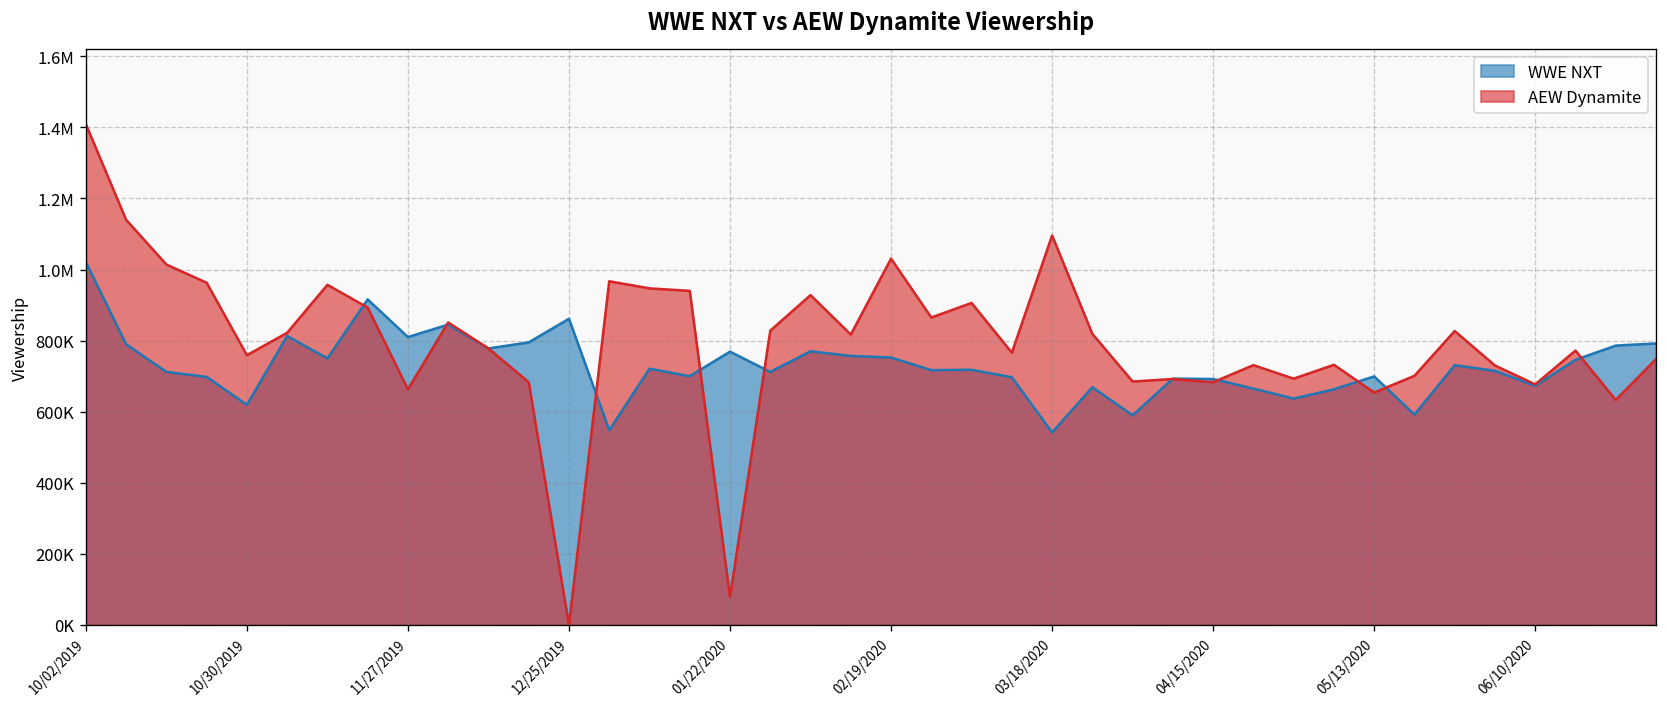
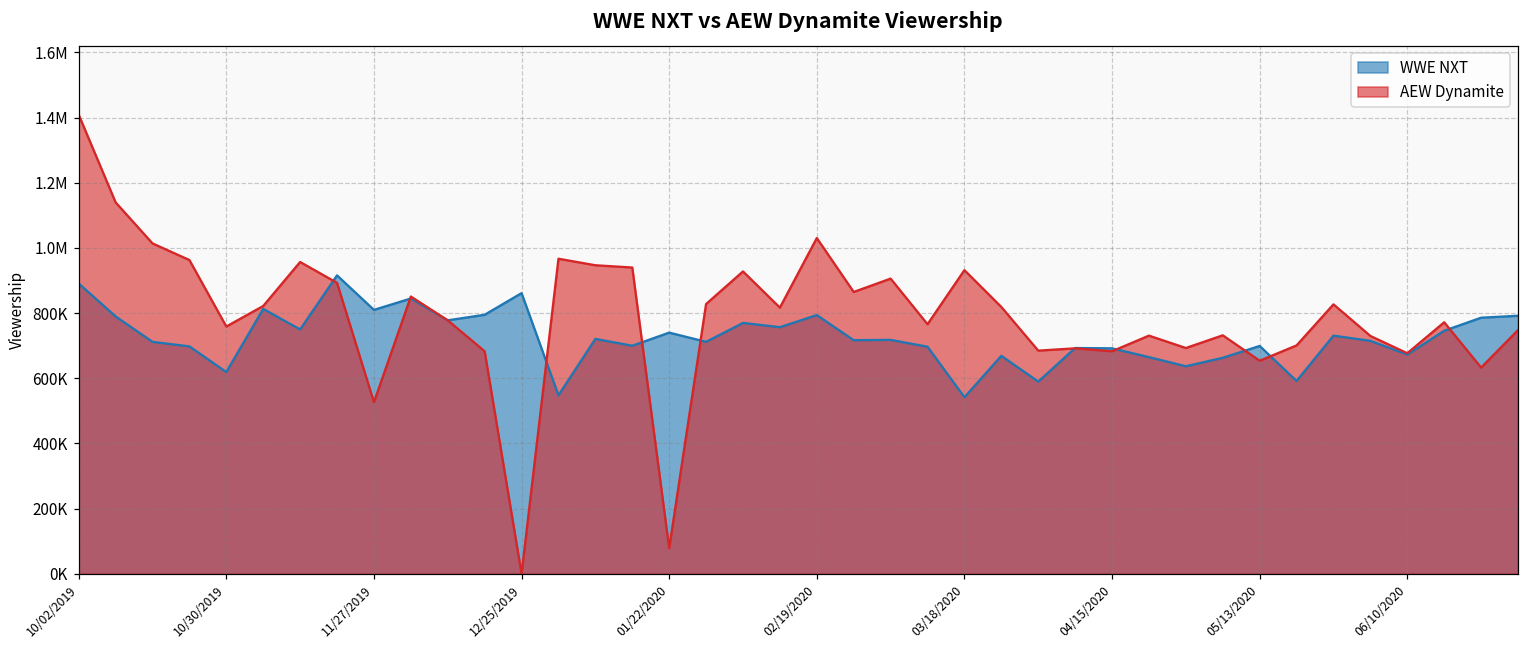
  {
    "WWE NXT": {
-     "10/02/2019": 1020000,
+     "10/02/2019": 890000,
      "10/30/2019": 620000,
      "11/27/2019": 810000,
      "12/25/2019": 860000,
-     "01/22/2020": 770000,
-     "02/19/2020": 750000,
+     "01/22/2020": 740000,
+     "02/19/2020": 790000,
      "03/18/2020": 540000,
      "04/15/2020": 690000,
      "05/13/2020": 700000
    },
    "AEW Dynamite": {
      "10/02/2019": 1410000,
      "10/30/2019": 760000,
-     "11/27/2019": 660000,
+     "11/27/2019": 530000,
      "12/25/2019": 0,
      "01/22/2020": 80000,
      "02/19/2020": 1030000,
-     "03/18/2020": 1100000,
+     "03/18/2020": 930000,
      "04/15/2020": 680000,
      "05/13/2020": 650000
    }
  }
